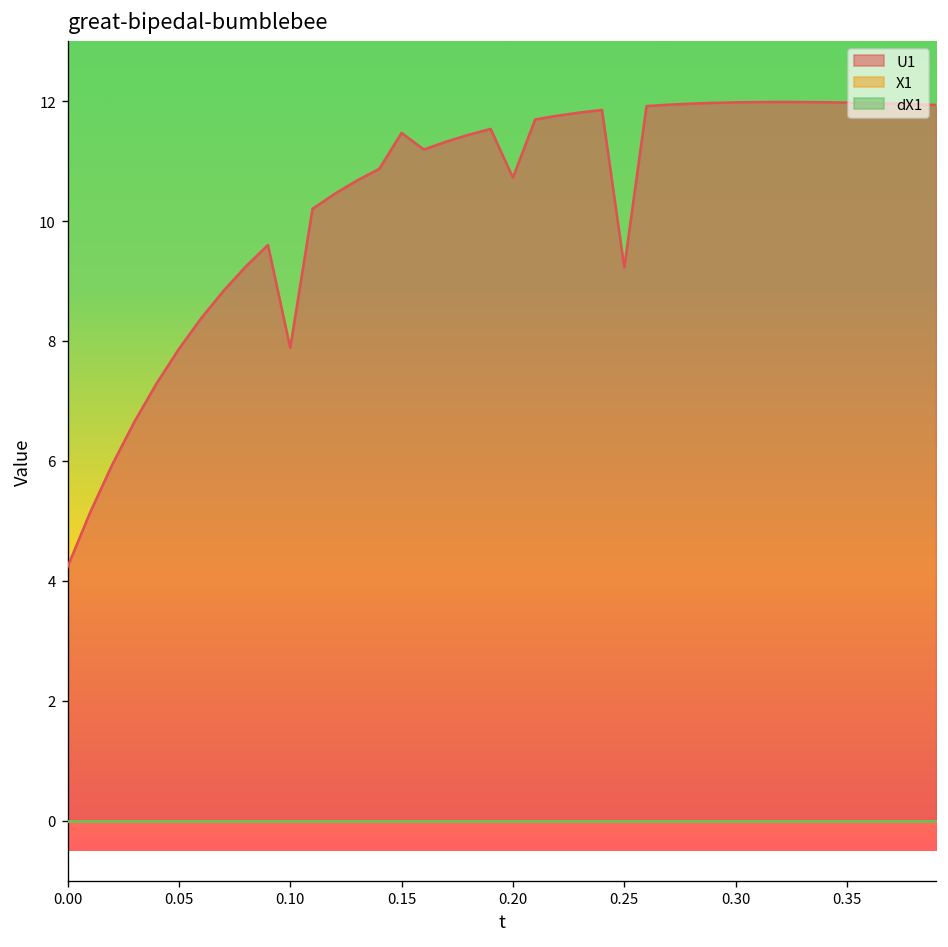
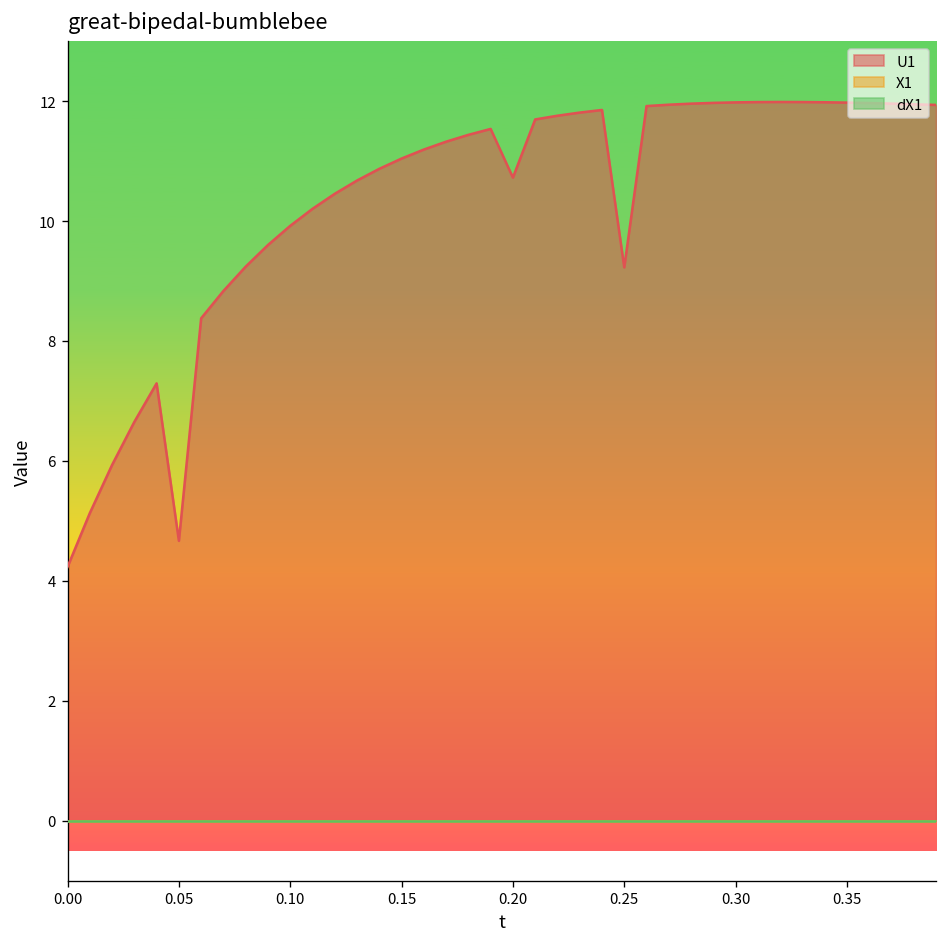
  {
    "U1": {
      "0.00": 4.2,
-     "0.05": 7.9,
-     "0.10": 7.9,
-     "0.15": 11.5,
+     "0.05": 4.7,
+     "0.10": 9.9,
+     "0.15": 11.0,
      "0.20": 10.7,
      "0.25": 9.2,
      "0.30": 12.0,
      "0.35": 12.0
    },
    "dX1": {
      "0.00": 0.0,
      "0.05": 0.0,
      "0.10": 0.0,
      "0.15": 0.0,
      "0.20": 0.0,
      "0.25": 0.0,
      "0.30": 0.0,
      "0.35": 0.0
    }
  }
